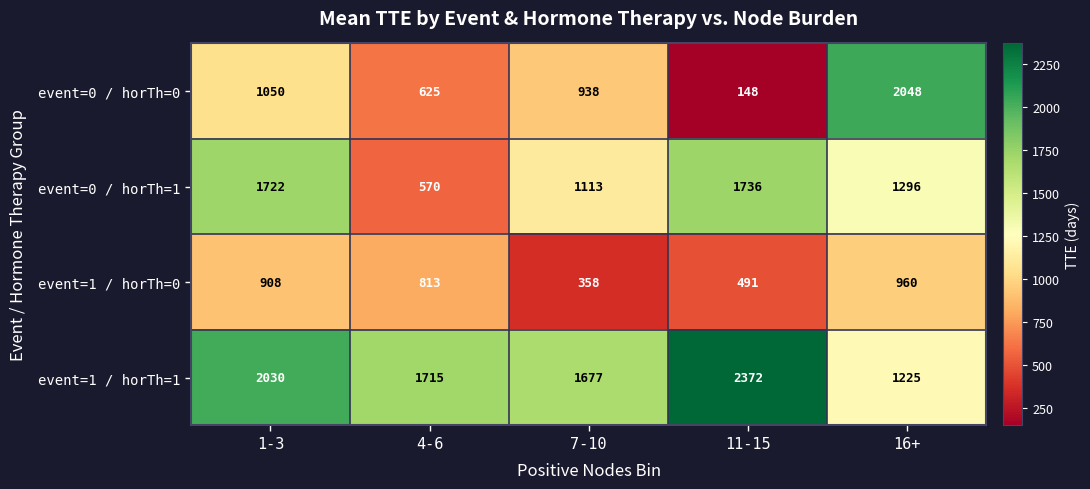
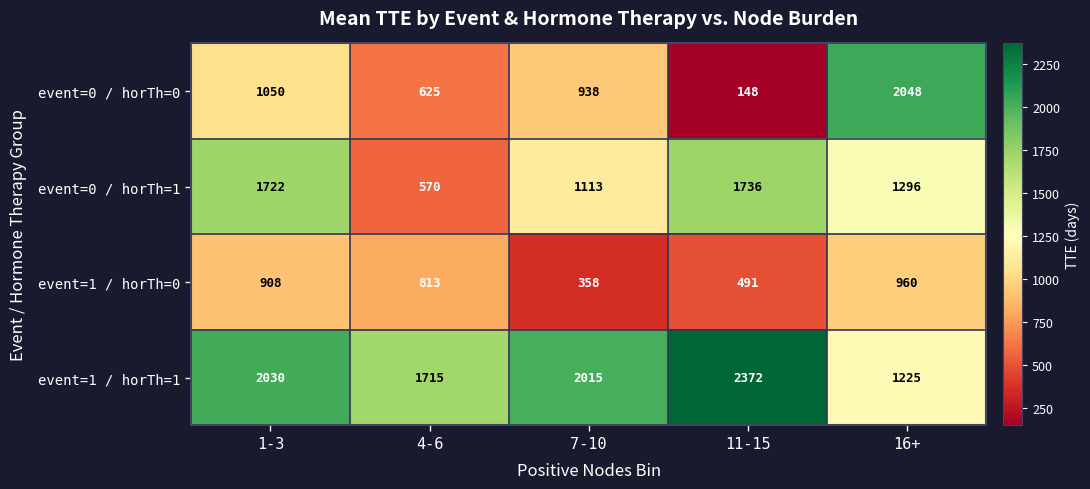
  {
    "event=0 / horTh=0": {
      "1-3": 1050,
      "4-6": 625,
      "7-10": 938,
      "11-15": 148,
      "16+": 2048
    },
    "event=0 / horTh=1": {
      "1-3": 1722,
      "4-6": 570,
      "7-10": 1113,
      "11-15": 1736,
      "16+": 1296
    },
    "event=1 / horTh=0": {
      "1-3": 908,
      "4-6": 813,
      "7-10": 358,
      "11-15": 491,
      "16+": 960
    },
    "event=1 / horTh=1": {
      "1-3": 2030,
      "4-6": 1715,
-     "7-10": 1677,
+     "7-10": 2015,
      "11-15": 2372,
      "16+": 1225
    }
  }
